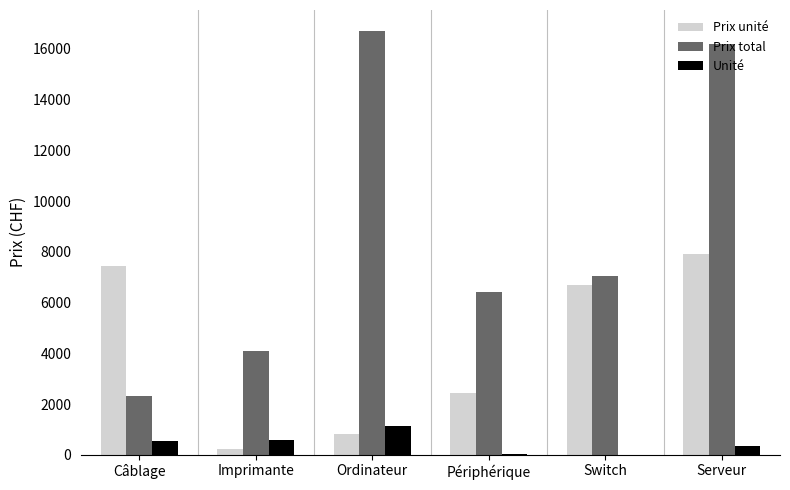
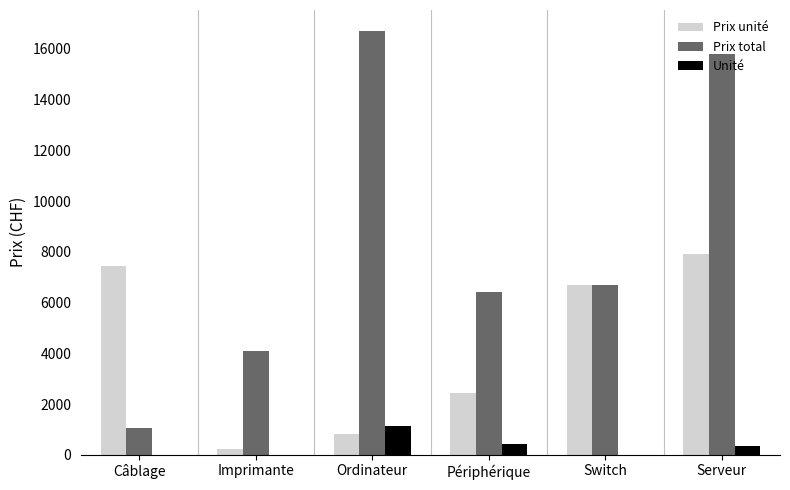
  {
    "Prix unité": {
      "Câblage": 7500,
      "Imprimante": 200,
      "Ordinateur": 800,
      "Périphérique": 2400,
      "Switch": 6700,
      "Serveur": 7900
    },
    "Prix total": {
-     "Câblage": 2300,
+     "Câblage": 1000,
      "Imprimante": 4100,
      "Ordinateur": 16700,
      "Périphérique": 6400,
-     "Switch": 7000,
-     "Serveur": 16200
+     "Switch": 6700,
+     "Serveur": 15800
    },
    "Unité": {
-     "Câblage": 600,
-     "Imprimante": 600,
+     "Câblage": 0,
+     "Imprimante": 0,
      "Ordinateur": 1200,
-     "Périphérique": 0,
+     "Périphérique": 400,
      "Serveur": 300
    }
  }
